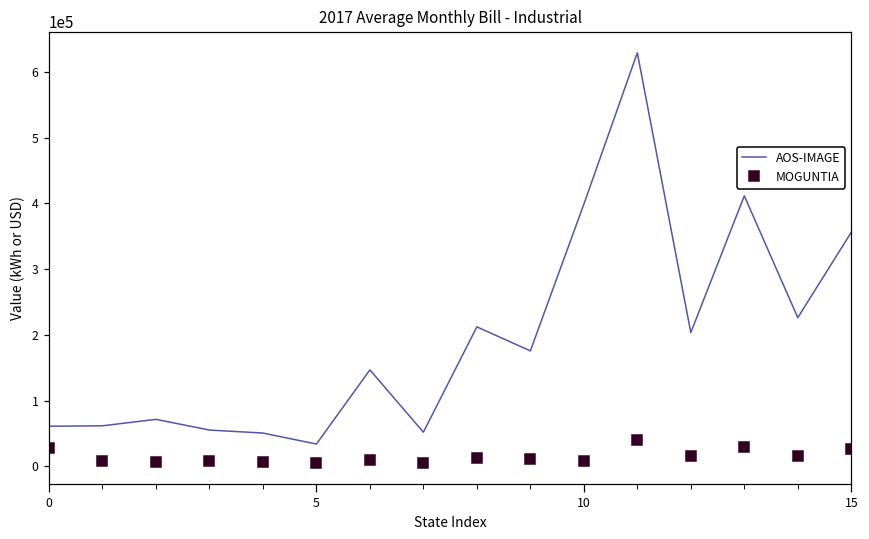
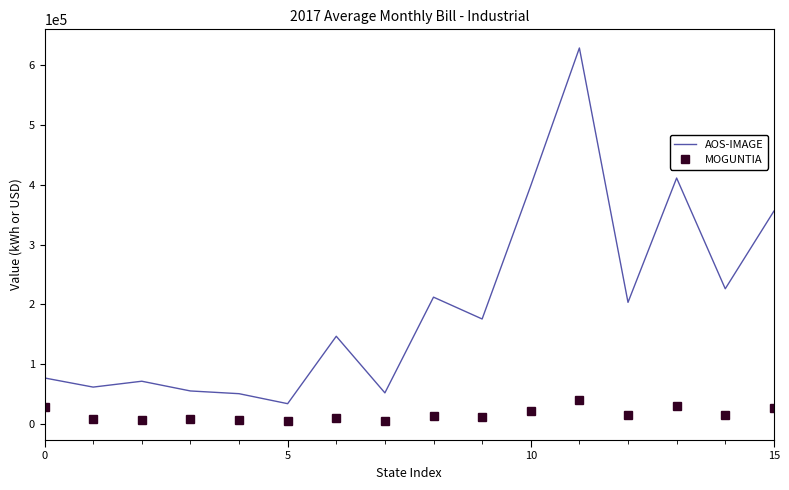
  {
    "AOS-IMAGE": {
-     "0": 60000,
+     "0": 80000,
      "5": 30000,
      "10": 400000,
      "15": 360000
    },
    "MOGUNTIA": {
      "0": 30000,
      "5": 0,
-     "10": 10000,
+     "10": 20000,
      "15": 30000
    }
  }
